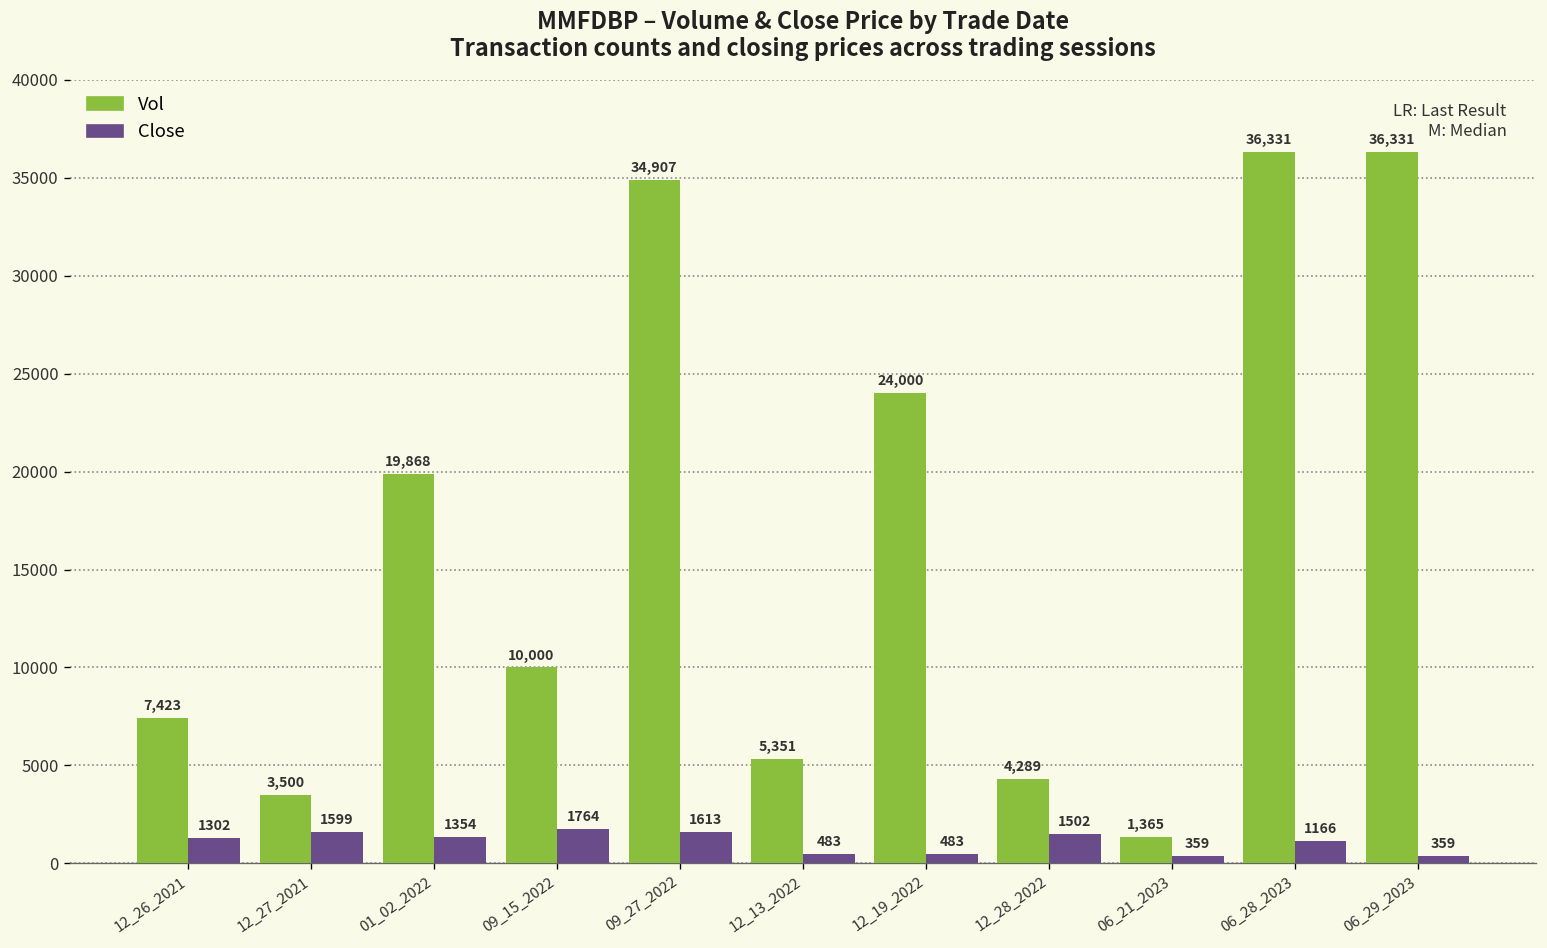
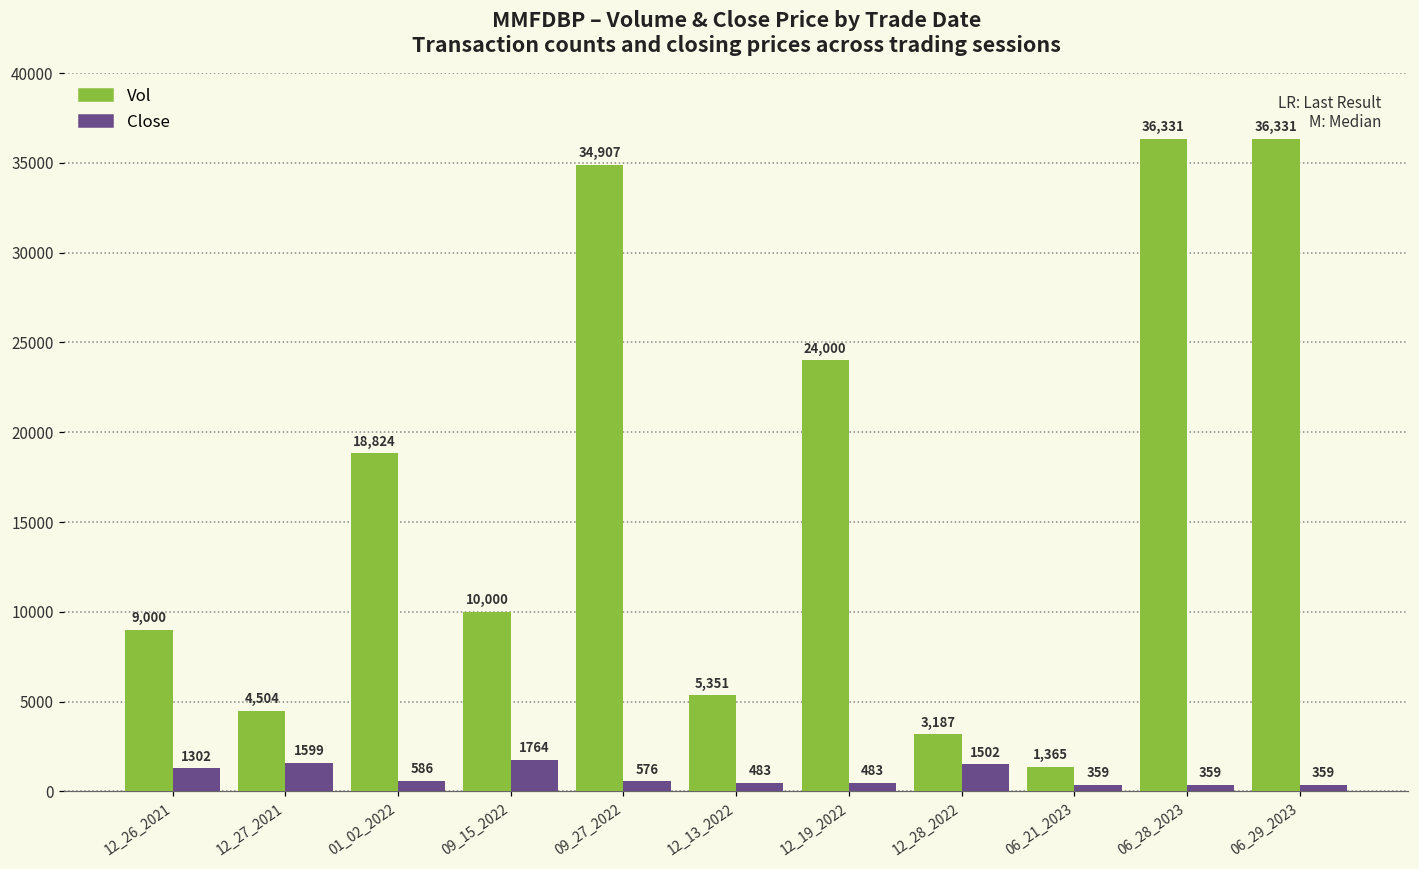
  {
    "Vol": {
-     "12_26_2021": "7,423",
-     "12_27_2021": "3,500",
-     "01_02_2022": "19,868",
+     "12_26_2021": "9,000",
+     "12_27_2021": "4,504",
+     "01_02_2022": "18,824",
      "09_15_2022": "10,000",
      "09_27_2022": "34,907",
      "12_13_2022": "5,351",
      "12_19_2022": "24,000",
-     "12_28_2022": "4,289",
+     "12_28_2022": "3,187",
      "06_21_2023": "1,365",
      "06_28_2023": "36,331"
    },
    "Close": {
      "12_26_2021": "1302",
      "12_27_2021": "1599",
-     "01_02_2022": "1354",
+     "01_02_2022": "586",
      "09_15_2022": "1764",
-     "09_27_2022": "1613",
+     "09_27_2022": "576",
      "12_13_2022": "483",
      "12_19_2022": "483",
      "12_28_2022": "1502",
      "06_21_2023": "359",
-     "06_28_2023": "1166",
+     "06_28_2023": "359",
      "06_29_2023": "359"
    }
  }
